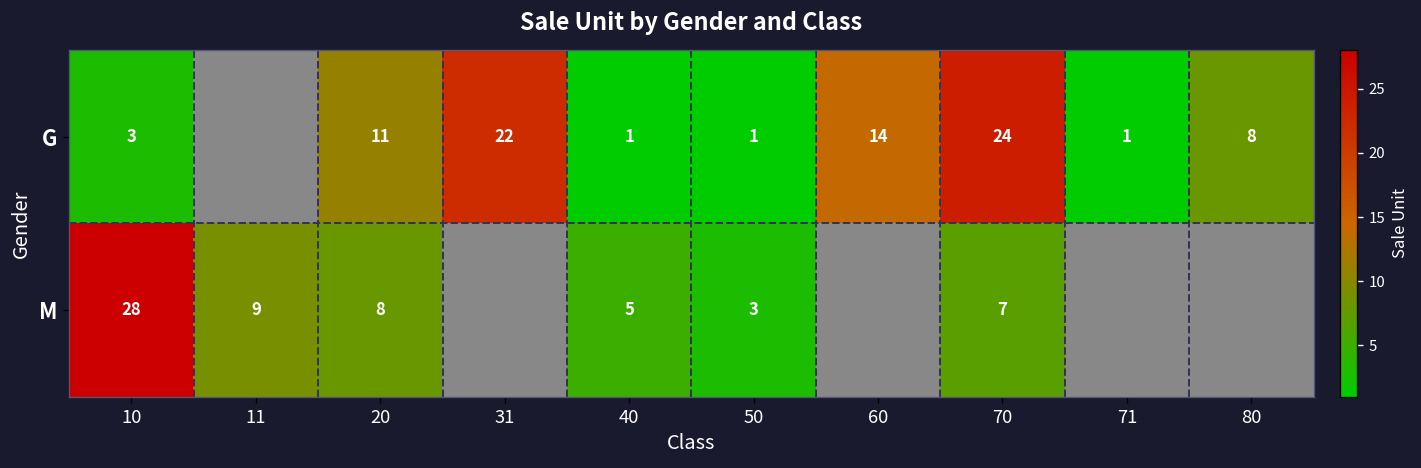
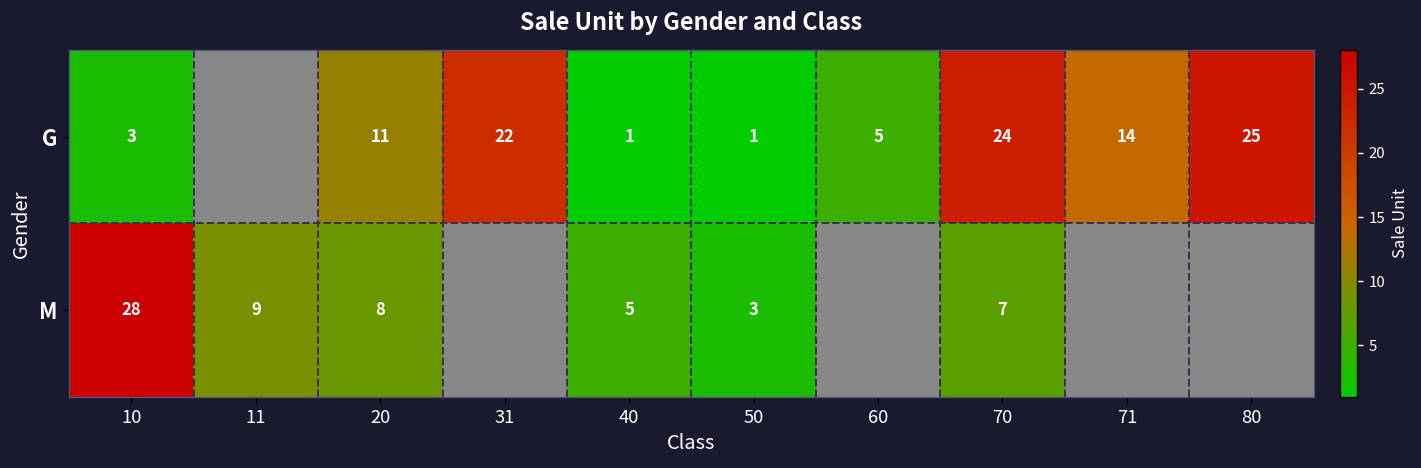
  {
    "G": {
      "10": 3,
      "20": 11,
      "31": 22,
      "40": 1,
      "50": 1,
-     "60": 14,
+     "60": 5,
      "70": 24,
-     "71": 1,
-     "80": 8
+     "71": 14,
+     "80": 25
    },
    "M": {
      "10": 28,
      "11": 9,
      "20": 8,
      "40": 5,
      "50": 3,
      "70": 7
    }
  }
